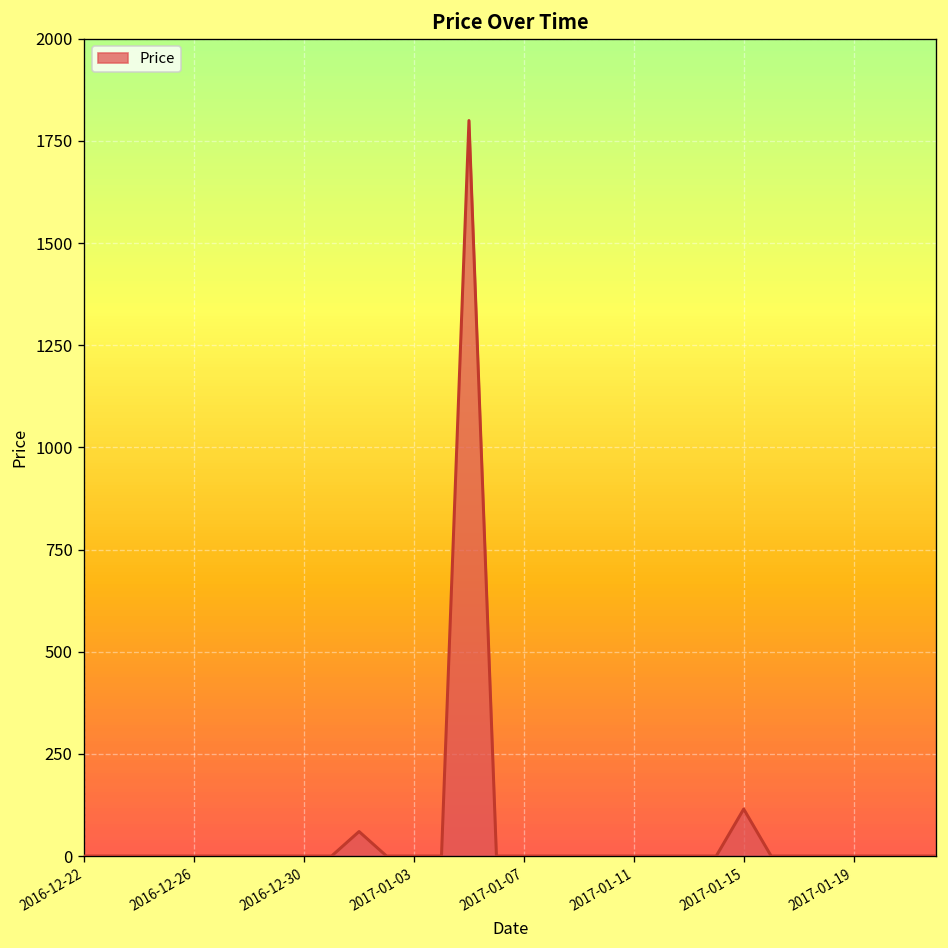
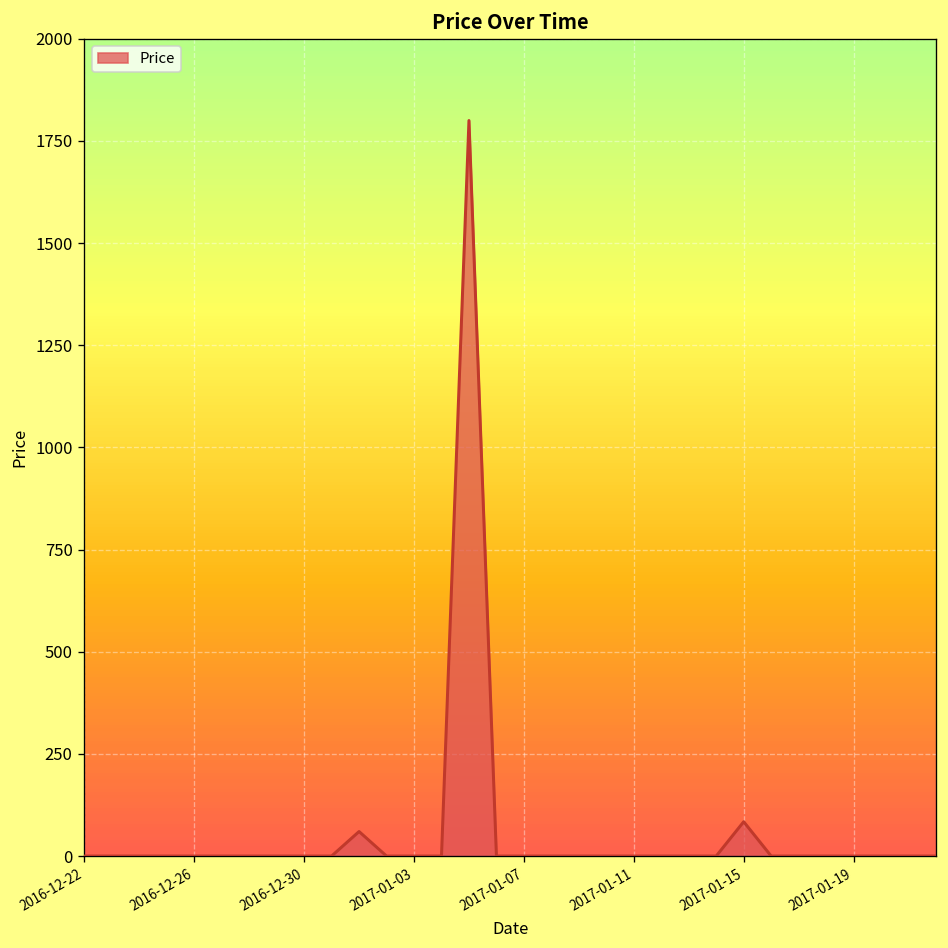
  {
    "2016-12-22": 0,
    "2016-12-26": 0,
    "2016-12-30": 0,
    "2017-01-03": 0,
    "2017-01-07": 0,
    "2017-01-11": 0,
-   "2017-01-15": 120,
+   "2017-01-15": 80,
    "2017-01-19": 0
  }
